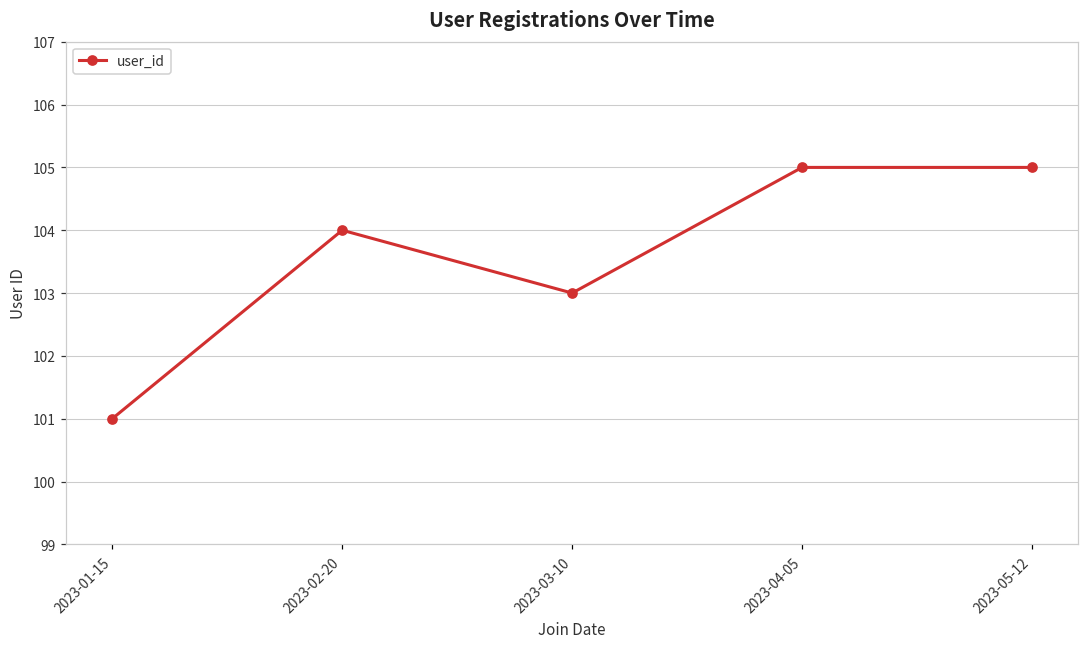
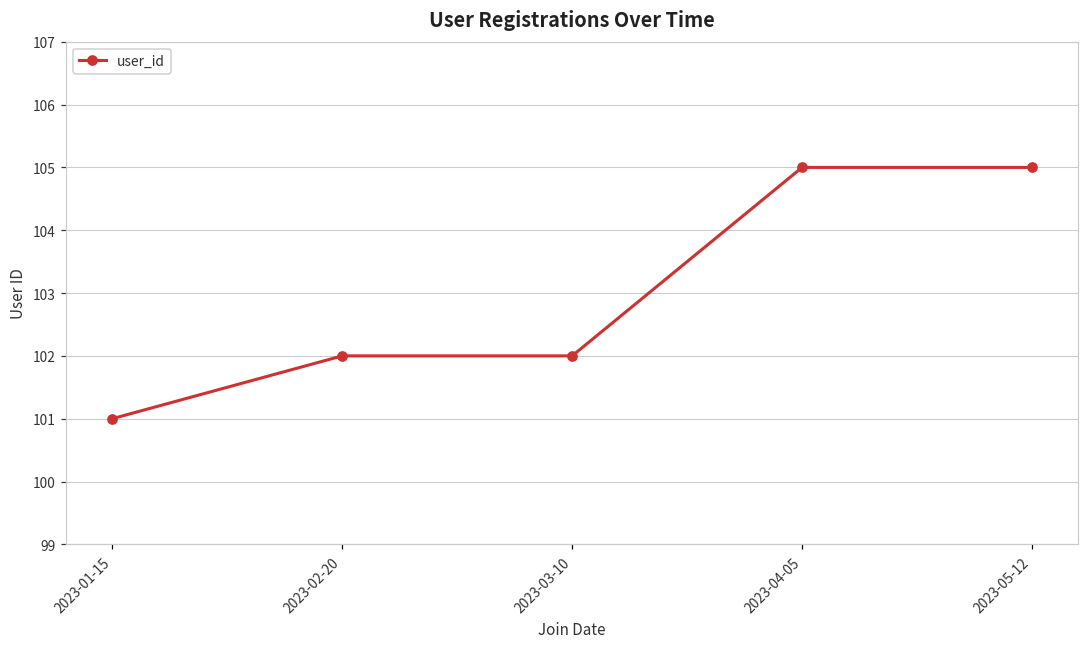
  {
    "2023-01-15": 101,
-   "2023-02-20": 104,
-   "2023-03-10": 103,
+   "2023-02-20": 102,
+   "2023-03-10": 102,
    "2023-04-05": 105,
    "2023-05-12": 105
  }
